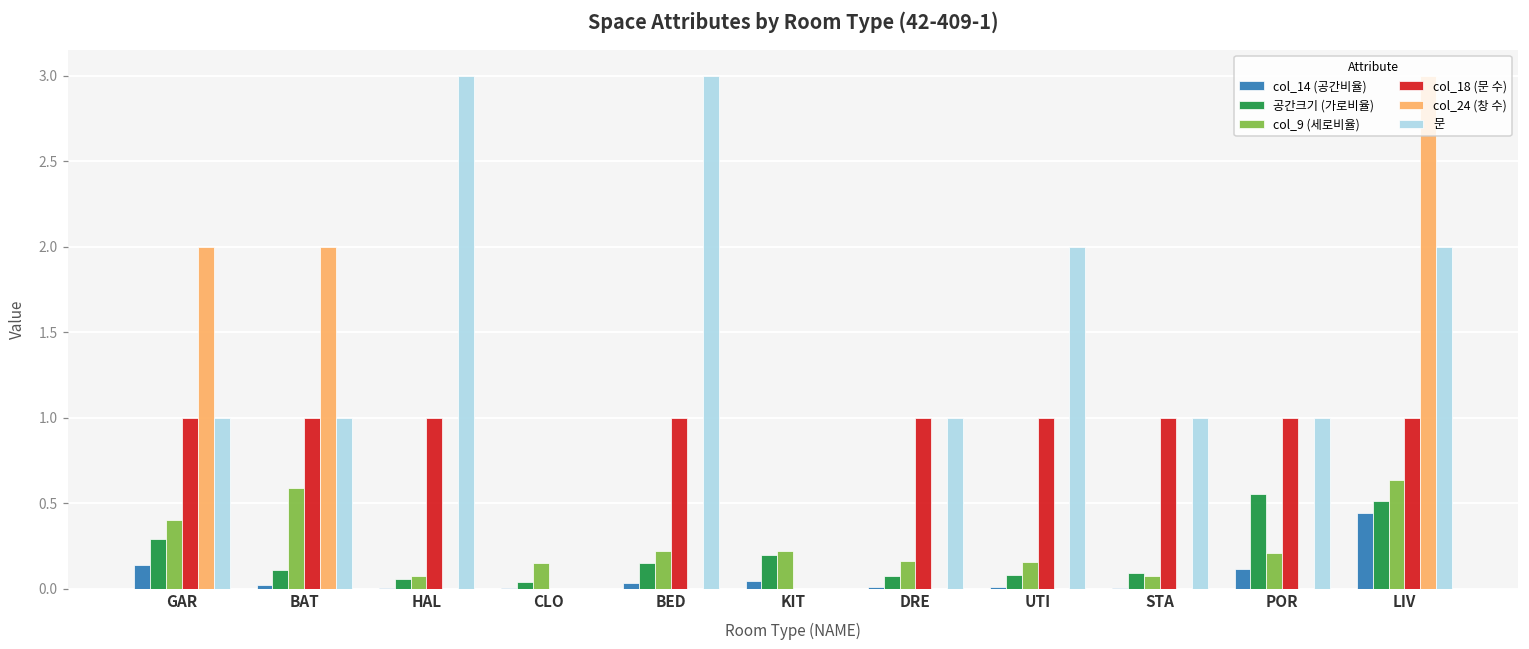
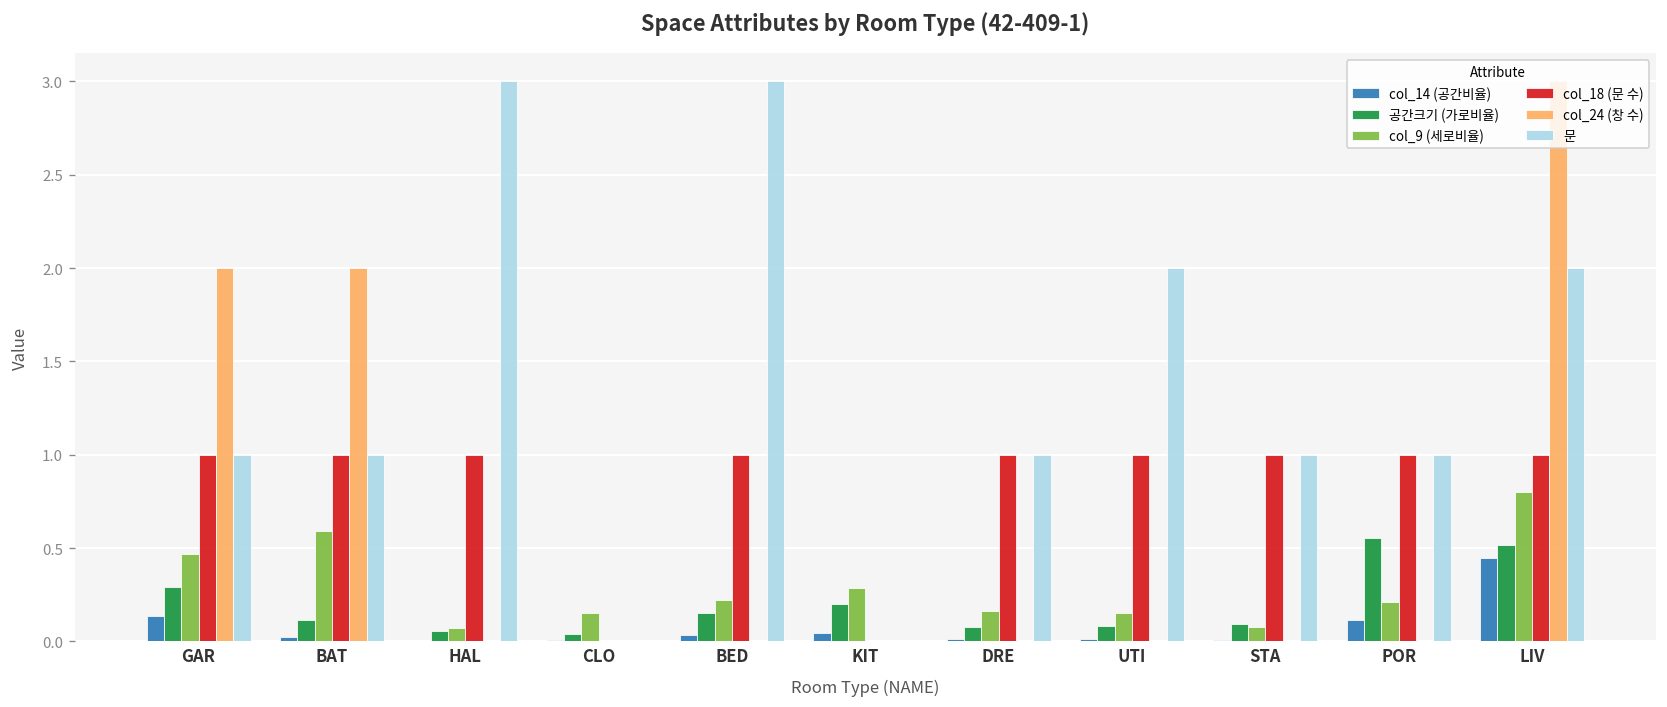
  {
    "col_14 (공간비율)": {
      "GAR": 0.14,
      "BAT": 0.02,
      "BED": 0.03,
      "KIT": 0.04,
      "POR": 0.12,
      "LIV": 0.45
    },
    "공간크기 (가로비율)": {
      "GAR": 0.29,
      "BAT": 0.11,
      "HAL": 0.05,
      "CLO": 0.04,
      "BED": 0.15,
      "KIT": 0.20,
      "DRE": 0.08,
      "UTI": 0.08,
      "STA": 0.09,
      "POR": 0.55,
      "LIV": 0.52
    },
    "col_9 (세로비율)": {
-     "GAR": 0.40,
+     "GAR": 0.47,
      "BAT": 0.59,
      "HAL": 0.07,
      "CLO": 0.15,
      "BED": 0.22,
-     "KIT": 0.22,
+     "KIT": 0.29,
      "DRE": 0.16,
      "UTI": 0.15,
      "STA": 0.08,
      "POR": 0.21,
-     "LIV": 0.63
+     "LIV": 0.80
    },
    "col_18 (문 수)": {
      "GAR": 1.00,
      "BAT": 1.00,
      "HAL": 1.00,
      "CLO": 0.00,
      "BED": 1.00,
      "KIT": 0.00,
      "DRE": 1.00,
      "UTI": 1.00,
      "STA": 1.00,
      "POR": 1.00,
      "LIV": 1.00
    },
    "col_24 (창 수)": {
      "GAR": 2.00,
      "BAT": 2.00,
      "HAL": 0.00,
      "CLO": 0.00,
      "BED": 0.00,
      "KIT": 0.00,
      "DRE": 0.00,
      "UTI": 0.00,
      "STA": 0.00,
      "POR": 0.00
    },
    "문": {
      "GAR": 1.00,
      "BAT": 1.00,
      "HAL": 3.00,
      "CLO": 0.00,
      "BED": 3.00,
      "KIT": 0.00,
      "DRE": 1.00,
      "UTI": 2.00,
      "STA": 1.00,
      "POR": 1.00,
      "LIV": 2.00
    }
  }
